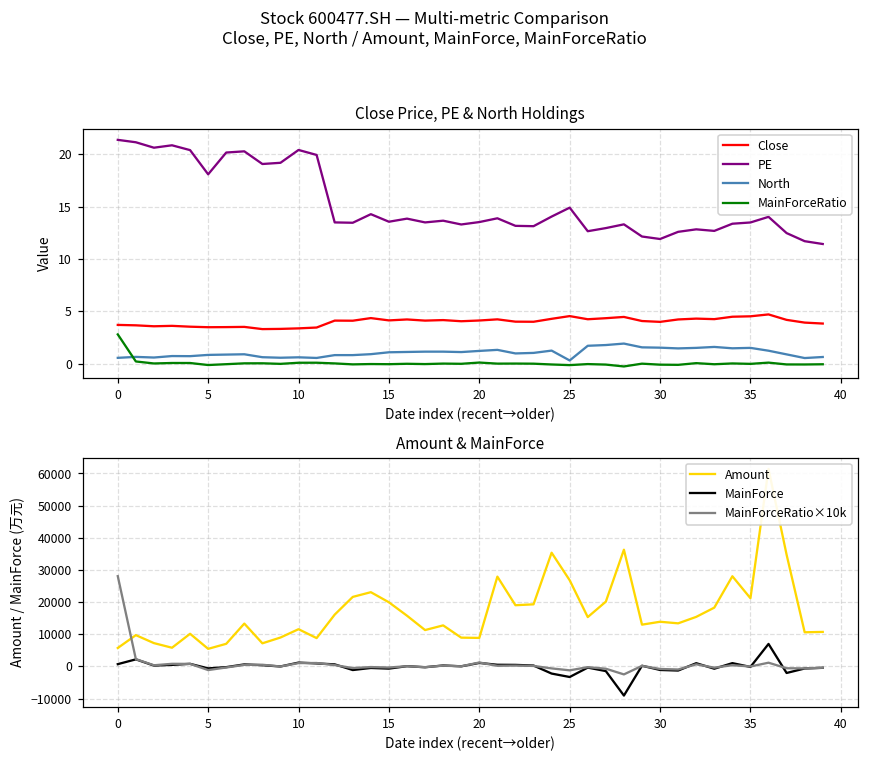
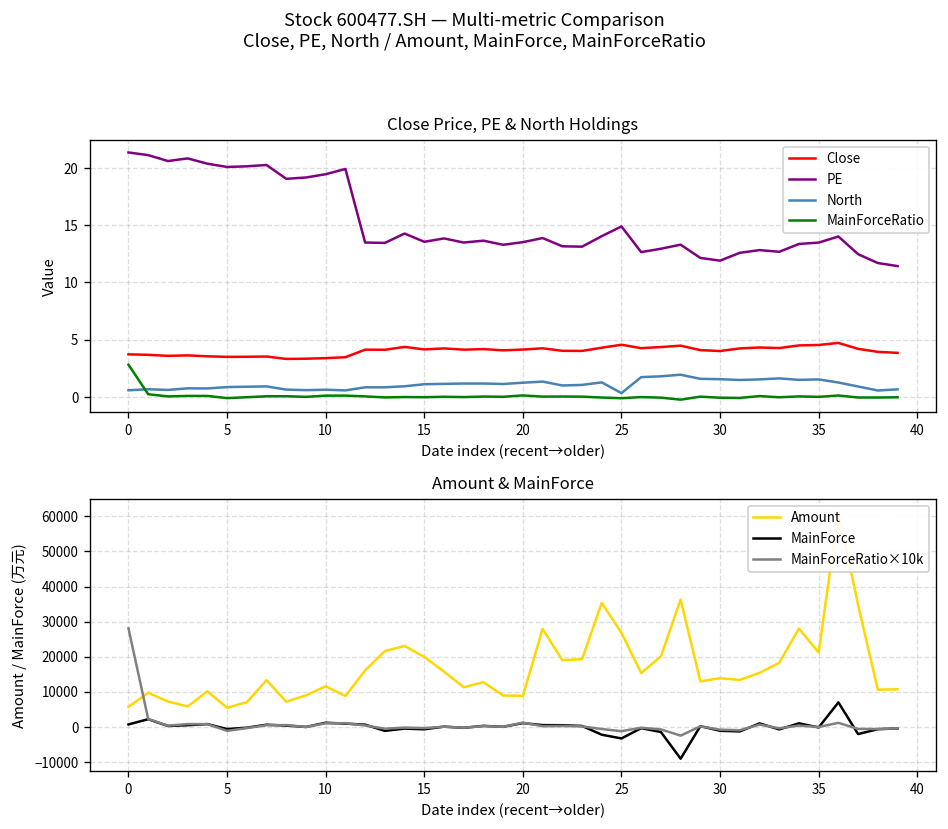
  {
    "Close Price, PE & North Holdings": {
      "Close": {
        "0": 4,
        "5": 3,
        "10": 3,
        "15": 4,
        "20": 4,
        "25": 5,
        "30": 4,
        "35": 5
      },
      "PE": {
        "0": 21,
-       "5": 18,
-       "10": 20,
+       "5": 20,
+       "10": 19,
        "15": 14,
        "20": 14,
        "25": 15,
        "30": 12,
        "35": 13
      },
      "North": {
        "0": 1,
        "5": 1,
        "10": 1,
        "15": 1,
        "20": 1,
        "25": 0,
        "30": 2,
        "35": 2
      },
      "MainForceRatio": {
        "0": 3,
        "5": 0,
        "10": 0,
        "15": 0,
        "20": 0,
        "25": 0,
        "30": 0,
        "35": 0
      }
    },
    "Amount & MainForce": {
      "Amount": {
        "0": 6000,
        "5": 5000,
        "10": 12000,
        "15": 20000,
        "20": 9000,
        "25": 27000,
        "30": 14000,
        "35": 21000
      },
      "MainForce": {
        "0": 1000,
        "25": -3000
      },
      "MainForceRatio×10k": {
        "0": 28000,
        "25": -1000
      }
    }
  }
